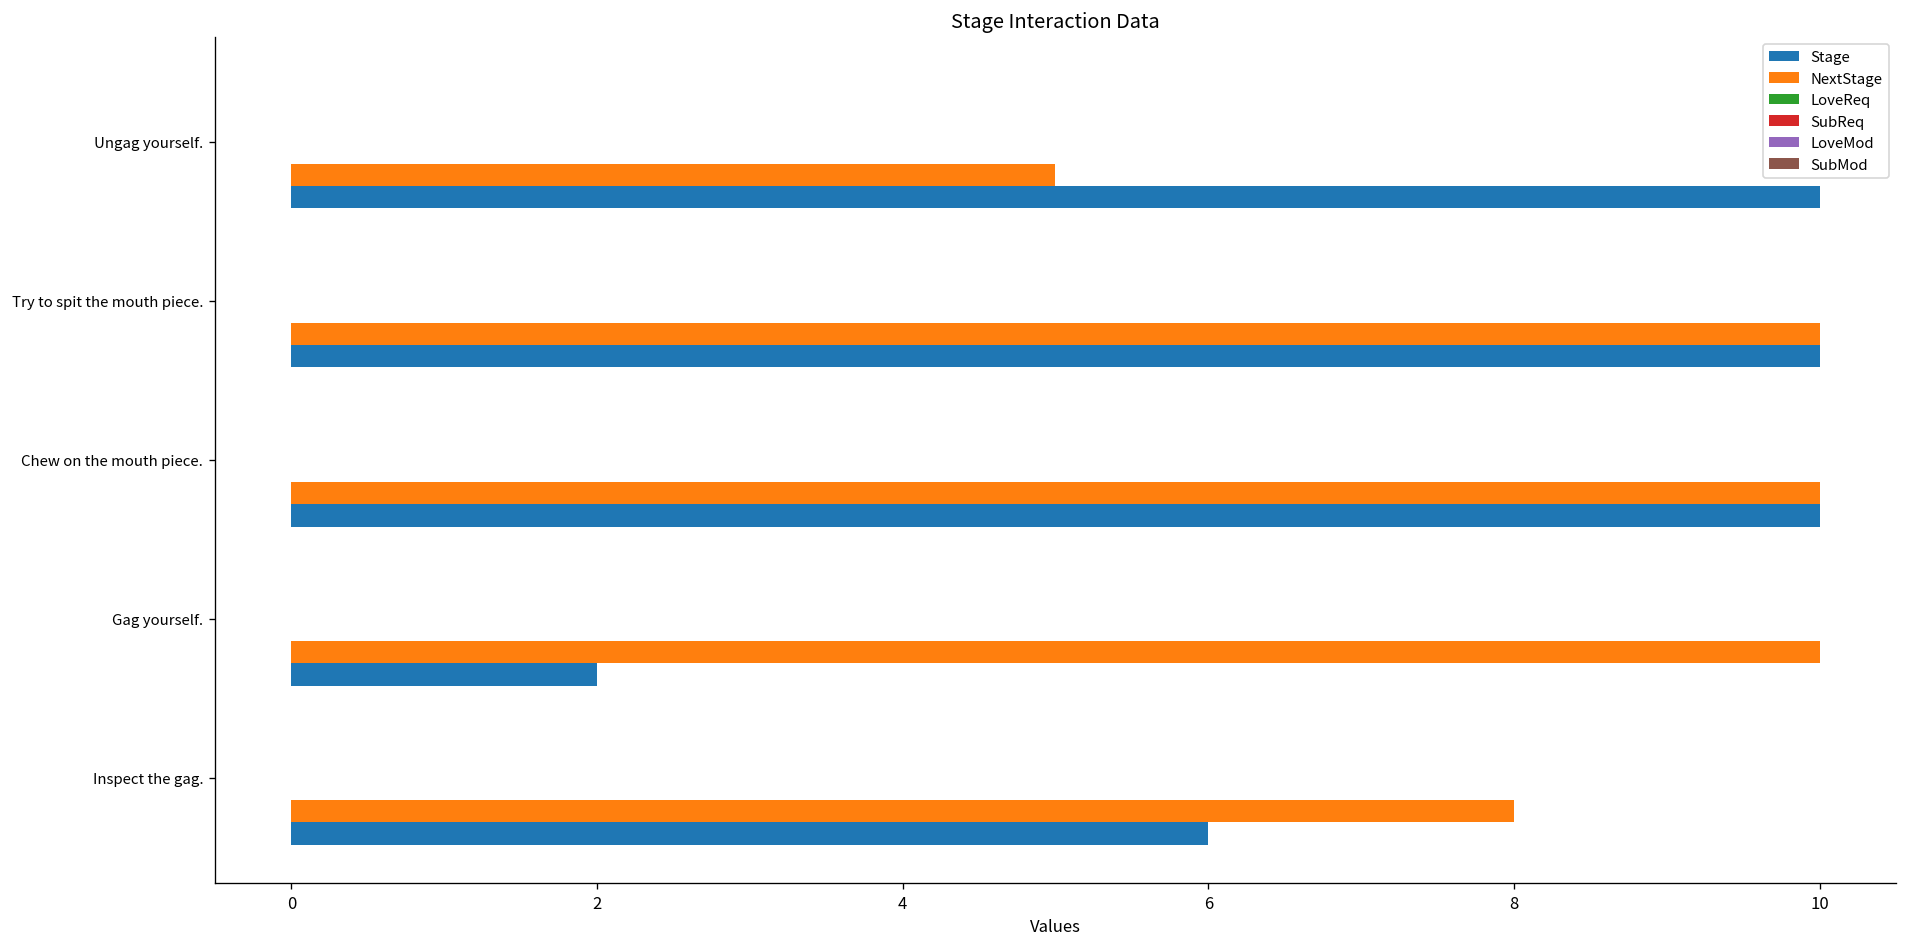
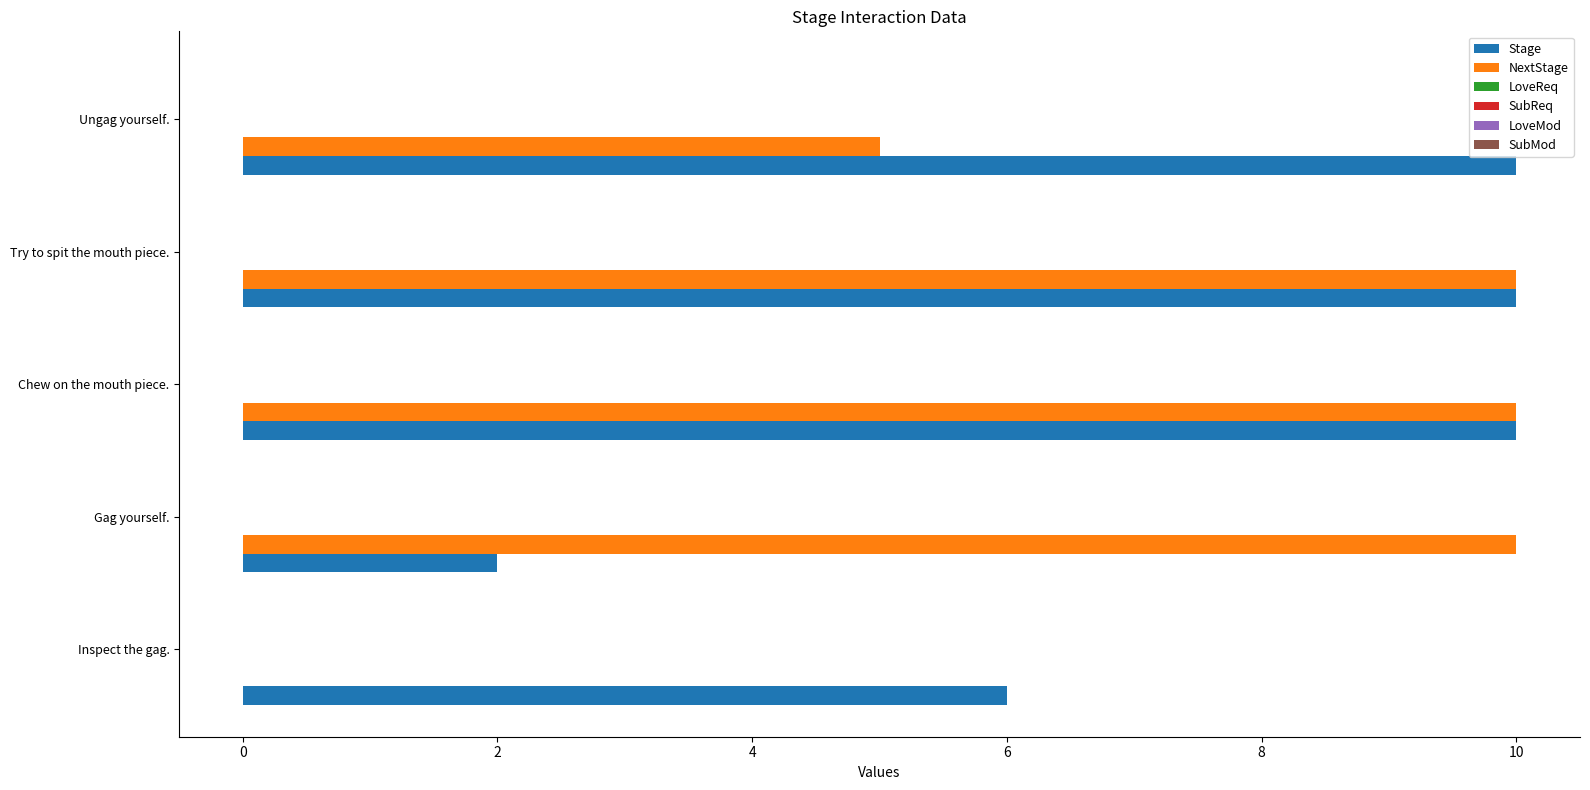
  {
    "Stage": {
      "Ungag yourself.": 10,
      "Try to spit the mouth piece.": 10,
      "Chew on the mouth piece.": 10,
      "Gag yourself.": 2,
      "Inspect the gag.": 6
    },
    "NextStage": {
      "Ungag yourself.": 5,
      "Try to spit the mouth piece.": 10,
      "Chew on the mouth piece.": 10,
      "Gag yourself.": 10,
-     "Inspect the gag.": 8
+     "Inspect the gag.": 0
    },
    "LoveReq": {
      "Ungag yourself.": 0,
      "Try to spit the mouth piece.": 0,
      "Chew on the mouth piece.": 0,
      "Gag yourself.": 0,
      "Inspect the gag.": 0
    },
    "SubReq": {
      "Ungag yourself.": 0,
      "Try to spit the mouth piece.": 0,
      "Chew on the mouth piece.": 0,
      "Gag yourself.": 0,
      "Inspect the gag.": 0
    },
    "LoveMod": {
      "Ungag yourself.": 0,
      "Try to spit the mouth piece.": 0,
      "Chew on the mouth piece.": 0,
      "Gag yourself.": 0,
      "Inspect the gag.": 0
    },
    "SubMod": {
      "Ungag yourself.": 0,
      "Try to spit the mouth piece.": 0,
      "Chew on the mouth piece.": 0,
      "Gag yourself.": 0,
      "Inspect the gag.": 0
    }
  }
